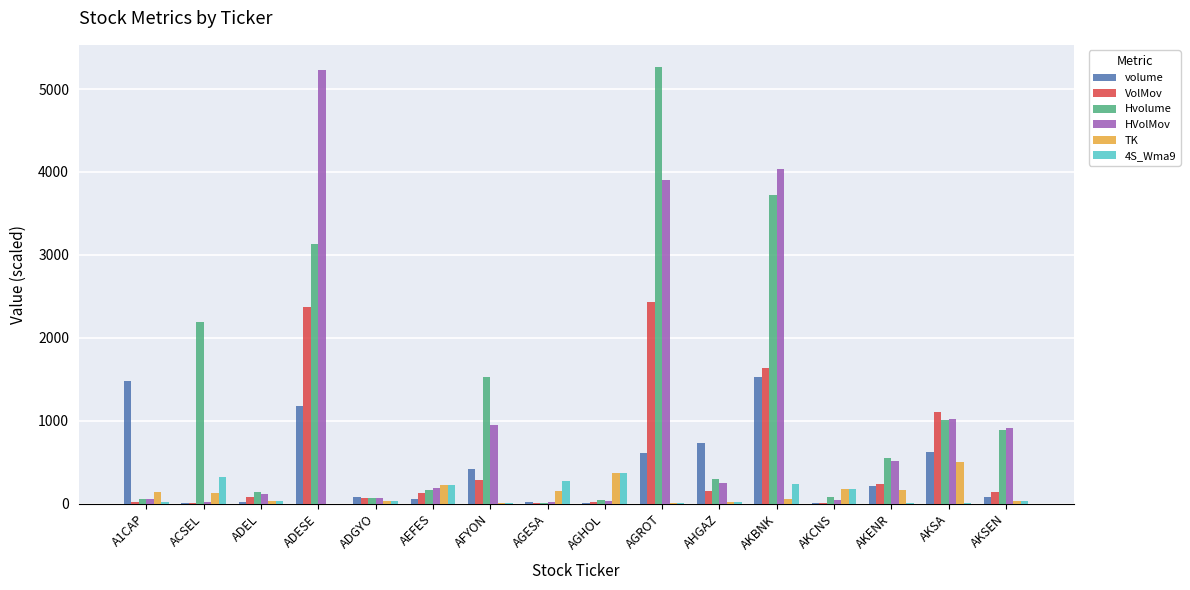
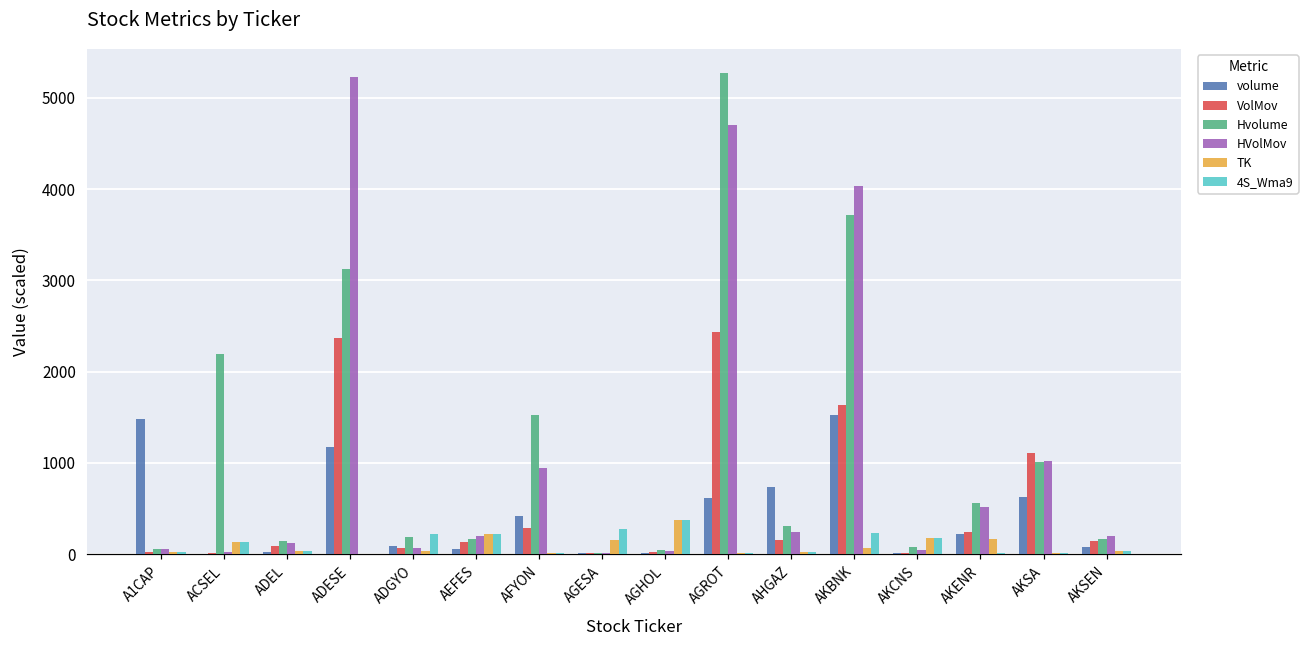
  {
    "volume": {
      "A1CAP": 1500,
      "ADESE": 1200,
      "ADGYO": 100,
      "AEFES": 100,
      "AFYON": 400,
      "AGROT": 600,
      "AHGAZ": 700,
      "AKBNK": 1500,
      "AKENR": 200,
      "AKSA": 600,
      "AKSEN": 100
    },
    "VolMov": {
      "ADEL": 100,
      "ADESE": 2400,
      "ADGYO": 100,
      "AEFES": 100,
      "AFYON": 300,
      "AGROT": 2400,
      "AHGAZ": 200,
      "AKBNK": 1600,
      "AKENR": 200,
      "AKSA": 1100,
      "AKSEN": 100
    },
    "Hvolume": {
      "A1CAP": 100,
      "ACSEL": 2200,
      "ADEL": 100,
      "ADESE": 3100,
-     "ADGYO": 100,
+     "ADGYO": 200,
      "AEFES": 200,
      "AFYON": 1500,
      "AGHOL": 0,
      "AGROT": 5300,
      "AHGAZ": 300,
      "AKBNK": 3700,
      "AKCNS": 100,
      "AKENR": 600,
      "AKSA": 1000,
-     "AKSEN": 900
+     "AKSEN": 200
    },
    "HVolMov": {
      "A1CAP": 100,
      "ADEL": 100,
      "ADESE": 5200,
      "ADGYO": 100,
      "AEFES": 200,
      "AFYON": 900,
      "AGHOL": 0,
-     "AGROT": 3900,
+     "AGROT": 4700,
      "AHGAZ": 200,
      "AKBNK": 4000,
      "AKCNS": 0,
      "AKENR": 500,
      "AKSA": 1000,
-     "AKSEN": 900
+     "AKSEN": 200
    },
    "TK": {
-     "A1CAP": 100,
+     "A1CAP": 0,
      "ACSEL": 100,
      "ADEL": 0,
      "ADGYO": 0,
      "AEFES": 200,
      "AGESA": 100,
      "AGHOL": 400,
      "AKBNK": 100,
      "AKCNS": 200,
      "AKENR": 200,
-     "AKSA": 500,
+     "AKSA": 0,
      "AKSEN": 0
    },
    "4S_Wma9": {
-     "ACSEL": 300,
+     "ACSEL": 100,
      "ADEL": 0,
-     "ADGYO": 0,
+     "ADGYO": 200,
      "AEFES": 200,
      "AGESA": 300,
      "AGHOL": 400,
      "AKBNK": 200,
      "AKCNS": 200,
      "AKSEN": 0
    }
  }
